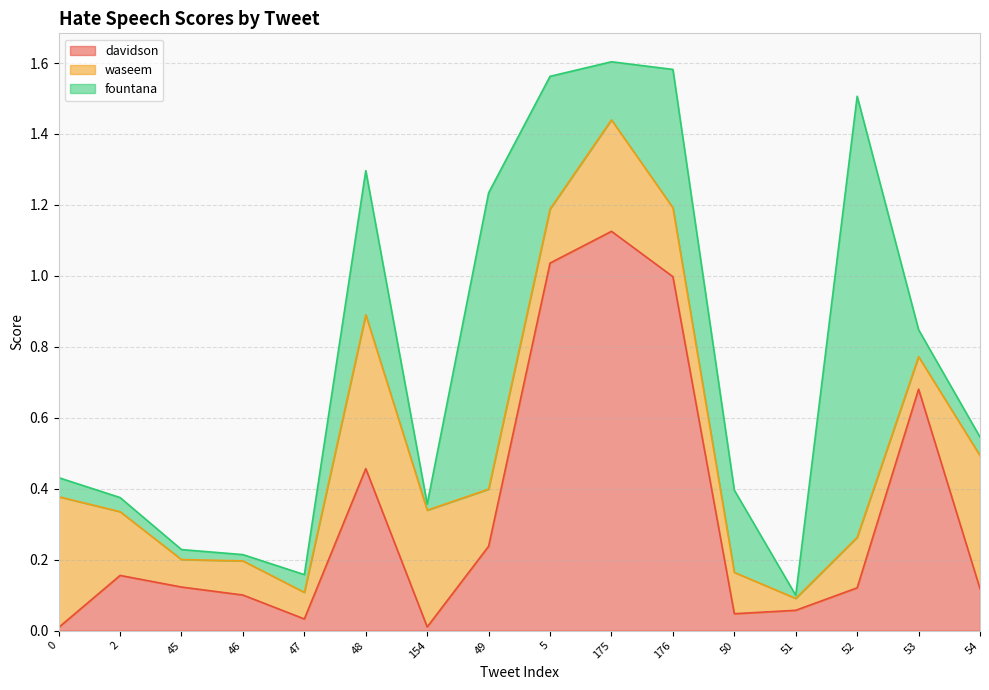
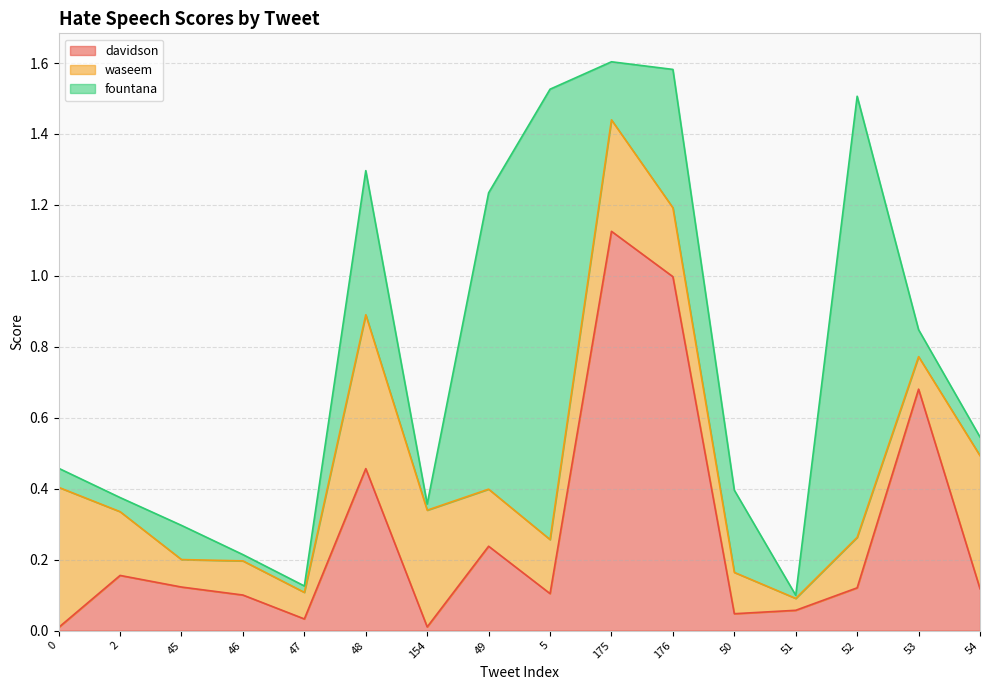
  {
    "davidson": {
      "0": 0.01,
      "2": 0.16,
      "45": 0.12,
      "46": 0.10,
      "47": 0.03,
      "48": 0.46,
      "154": 0.01,
      "49": 0.24,
-     "5": 1.04,
+     "5": 0.10,
      "175": 1.13,
      "176": 1.00,
      "50": 0.05,
      "51": 0.06,
      "52": 0.12,
      "53": 0.68,
      "54": 0.12
    },
    "waseem": {
-     "0": 0.37,
+     "0": 0.39,
      "2": 0.18,
      "45": 0.08,
      "46": 0.10,
      "47": 0.07,
      "48": 0.43,
      "154": 0.33,
      "49": 0.16,
      "5": 0.15,
      "175": 0.31,
      "176": 0.19,
      "50": 0.12,
      "51": 0.03,
      "52": 0.14,
      "53": 0.09,
      "54": 0.38
    },
    "fountana": {
      "0": 0.05,
      "2": 0.04,
-     "45": 0.03,
+     "45": 0.10,
      "46": 0.02,
-     "47": 0.05,
+     "47": 0.02,
      "48": 0.41,
      "154": 0.02,
      "49": 0.84,
-     "5": 0.37,
+     "5": 1.27,
      "175": 0.16,
      "176": 0.39,
      "50": 0.23,
      "51": 0.01,
      "52": 1.24,
      "53": 0.08,
      "54": 0.05
    }
  }
